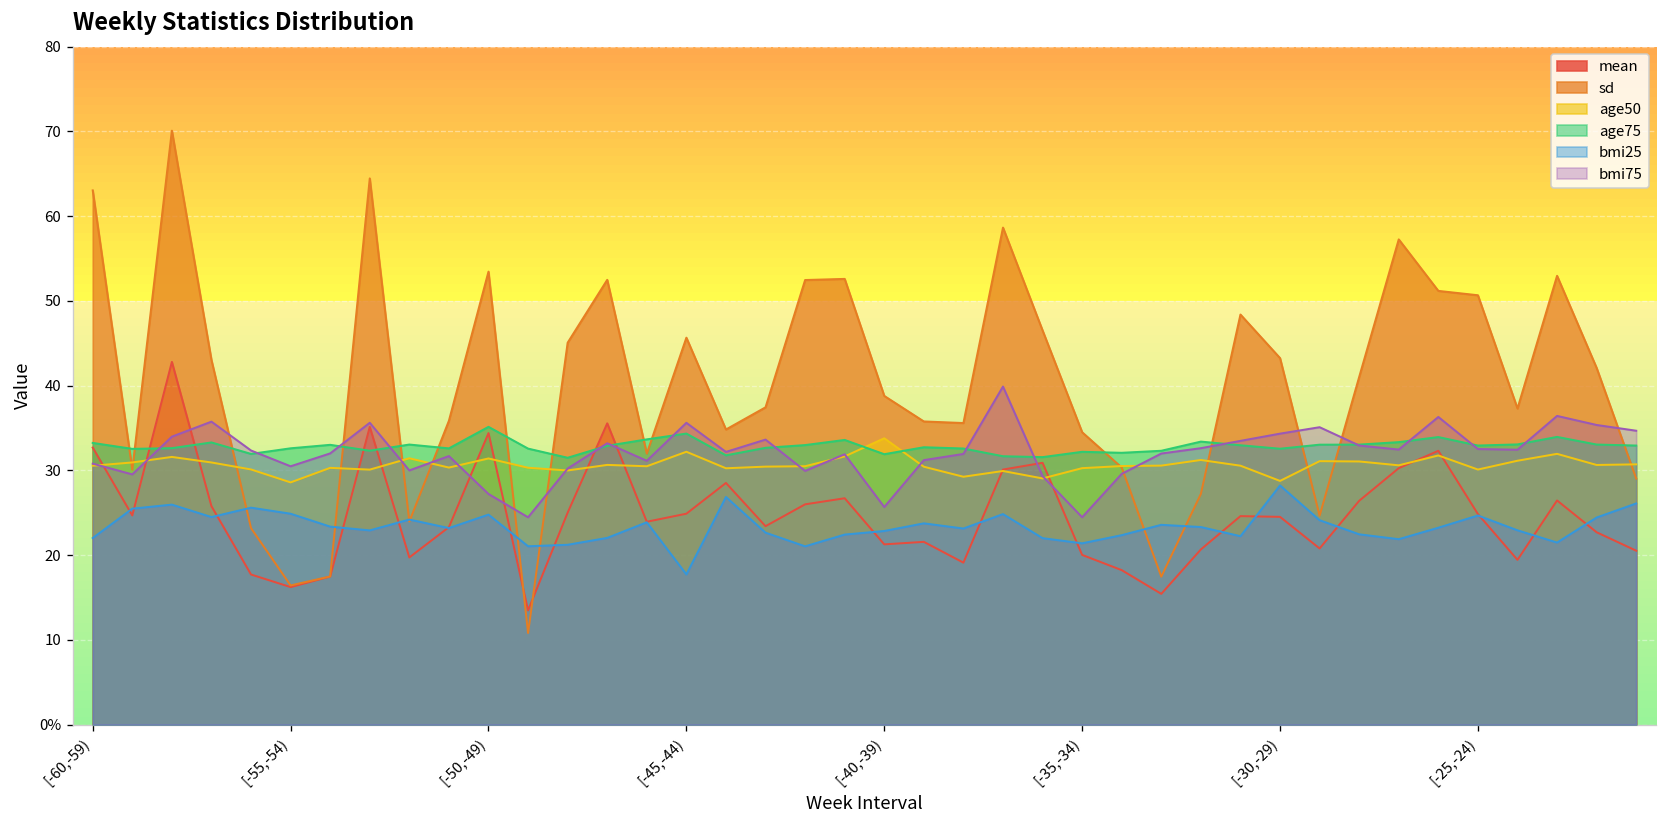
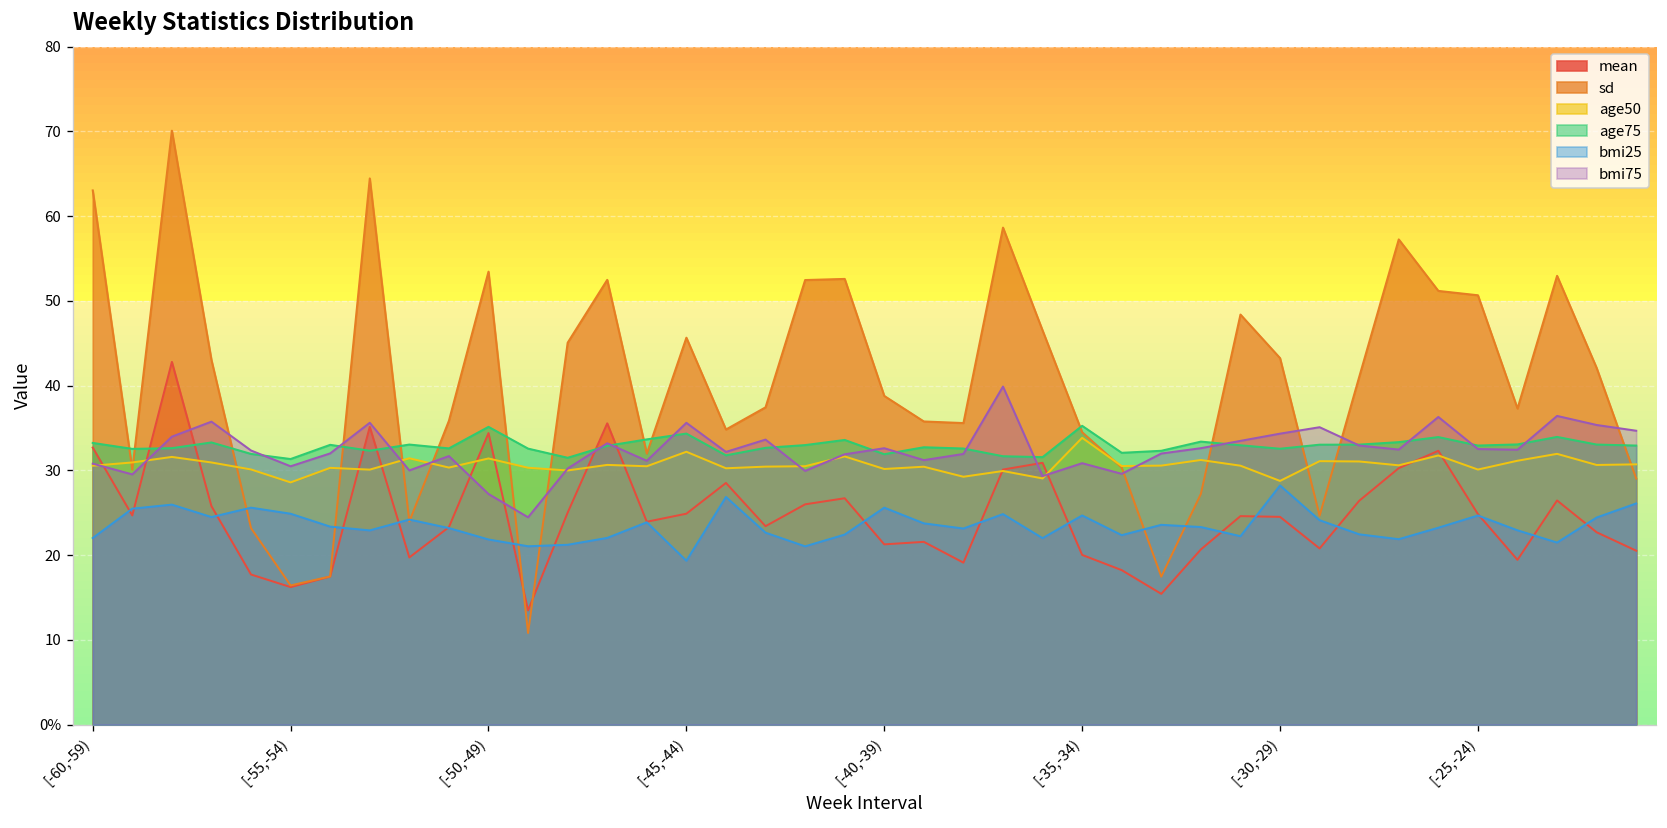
  {
    "age50": {
      "[-55,-54)": 29,
      "[-50,-49)": 31,
      "[-45,-44)": 32,
-     "[-40,-39)": 34,
-     "[-35,-34)": 30,
+     "[-40,-39)": 30,
+     "[-35,-34)": 34,
      "[-30,-29)": 29,
      "[-25,-24)": 30
    },
    "age75": {
      "[-60,-59)": 33,
-     "[-55,-54)": 33,
+     "[-55,-54)": 31,
      "[-50,-49)": 35,
      "[-45,-44)": 34,
      "[-40,-39)": 32,
-     "[-35,-34)": 32,
+     "[-35,-34)": 35,
      "[-30,-29)": 33,
      "[-25,-24)": 33
    },
    "bmi25": {
      "[-60,-59)": 22,
      "[-55,-54)": 25,
-     "[-50,-49)": 25,
-     "[-45,-44)": 18,
-     "[-40,-39)": 23,
-     "[-35,-34)": 21,
+     "[-50,-49)": 22,
+     "[-45,-44)": 19,
+     "[-40,-39)": 26,
+     "[-35,-34)": 25,
      "[-30,-29)": 28
    },
    "bmi75": {
      "[-55,-54)": 30,
      "[-50,-49)": 27,
      "[-45,-44)": 36,
-     "[-40,-39)": 26,
-     "[-35,-34)": 24,
+     "[-40,-39)": 33,
+     "[-35,-34)": 31,
      "[-30,-29)": 34,
      "[-25,-24)": 33
    }
  }
